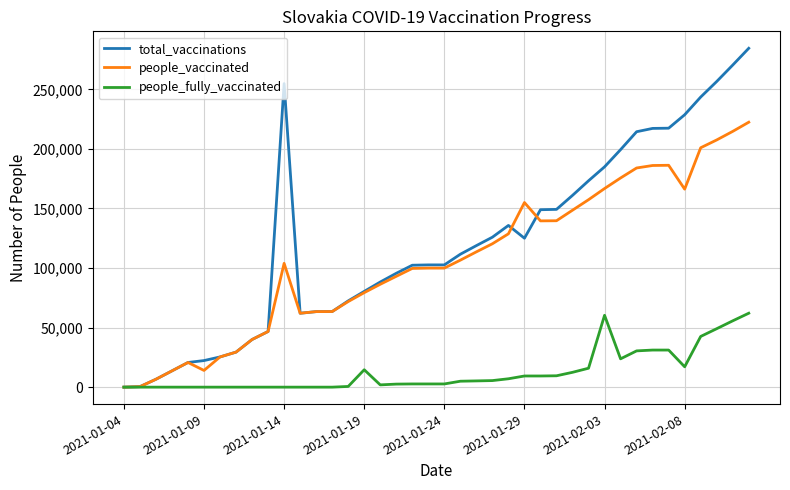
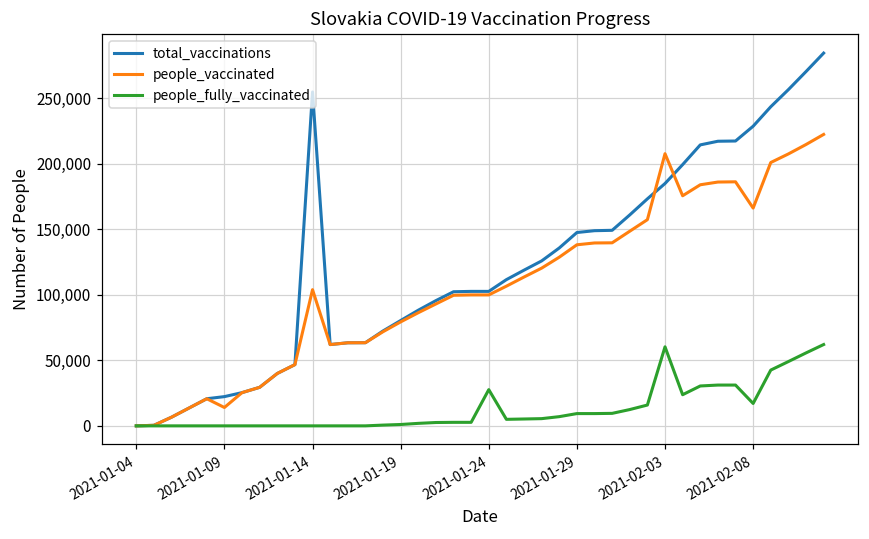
  {
    "total_vaccinations": {
      "2021-01-09": "22,000",
      "2021-01-24": "103,000",
-     "2021-01-29": "125,000",
+     "2021-01-29": "148,000",
      "2021-02-03": "185,000",
      "2021-02-08": "229,000"
    },
    "people_vaccinated": {
      "2021-01-09": "14,000",
      "2021-01-14": "104,000",
      "2021-01-24": "100,000",
-     "2021-01-29": "155,000",
-     "2021-02-03": "167,000",
+     "2021-01-29": "138,000",
+     "2021-02-03": "208,000",
      "2021-02-08": "166,000"
    },
    "people_fully_vaccinated": {
      "2021-01-09": "0",
      "2021-01-14": "0",
-     "2021-01-19": "15,000",
-     "2021-01-24": "3,000",
+     "2021-01-19": "1,000",
+     "2021-01-24": "28,000",
      "2021-01-29": "9,000",
      "2021-02-03": "60,000",
      "2021-02-08": "17,000"
    }
  }
